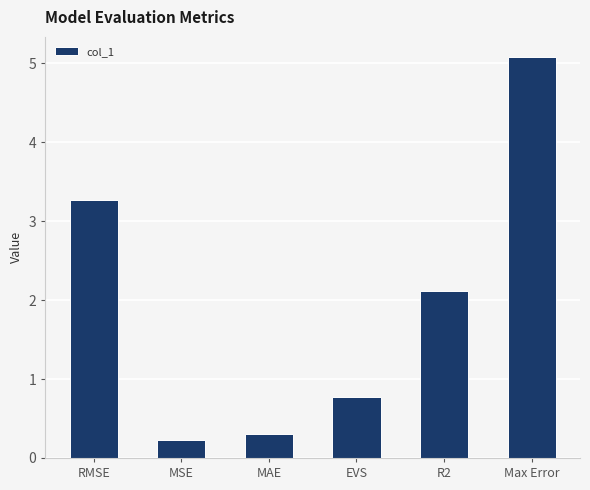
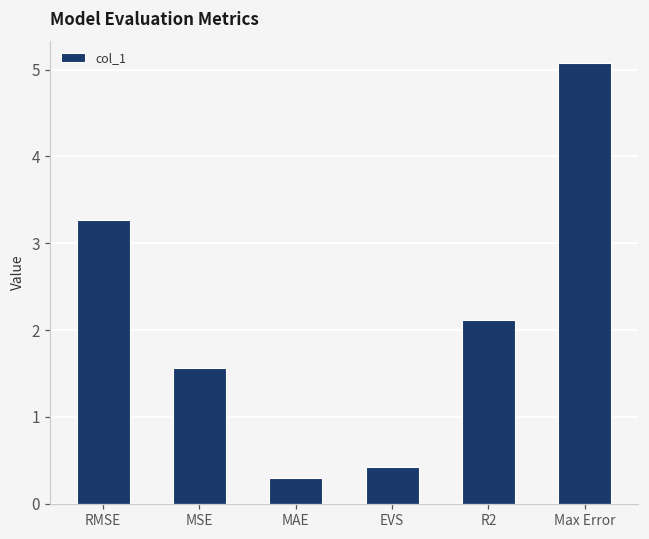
  {
    "RMSE": 3.3,
-   "MSE": 0.2,
+   "MSE": 1.6,
    "MAE": 0.3,
-   "EVS": 0.8,
+   "EVS": 0.4,
    "R2": 2.1,
    "Max Error": 5.1
  }
